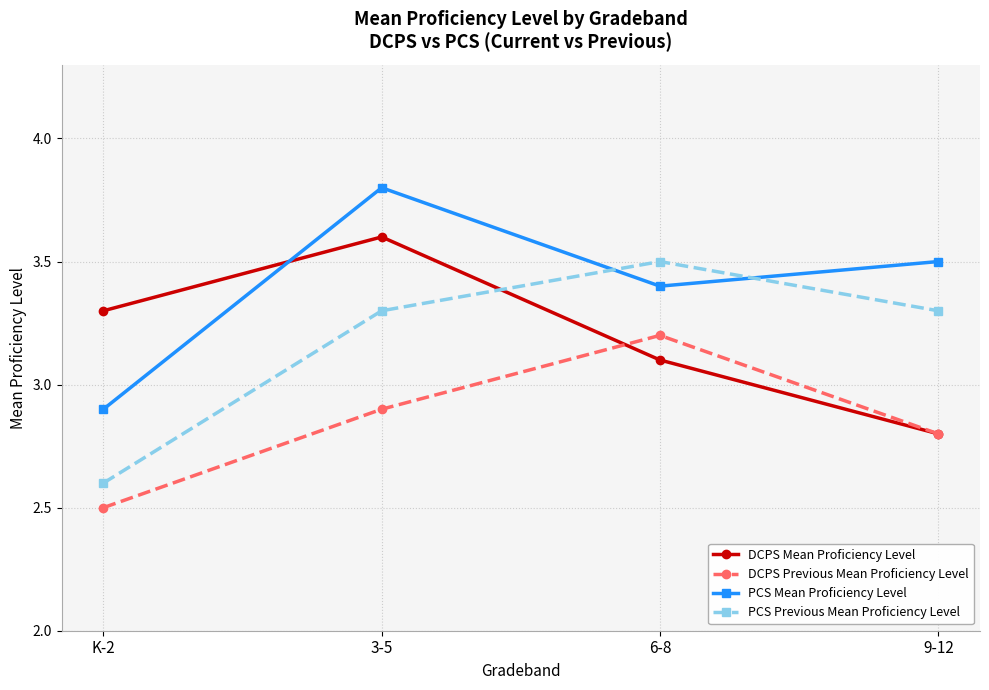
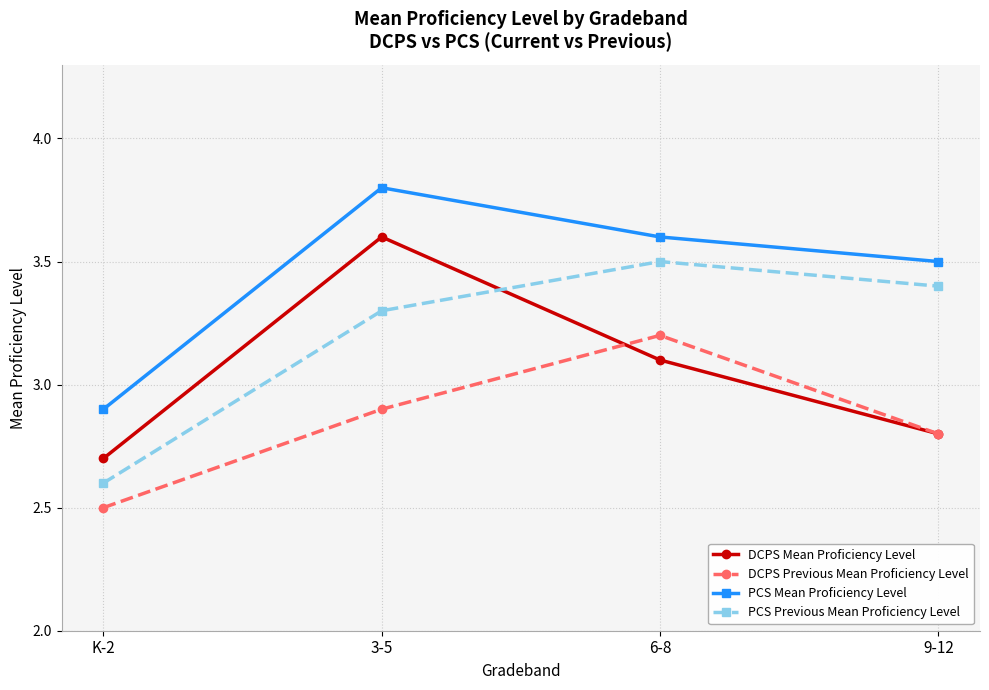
  {
    "DCPS Mean Proficiency Level": {
-     "K-2": 3.3,
+     "K-2": 2.7,
      "3-5": 3.6,
      "6-8": 3.1
    },
    "DCPS Previous Mean Proficiency Level": {
      "K-2": 2.5,
      "3-5": 2.9,
      "6-8": 3.2
    },
    "PCS Mean Proficiency Level": {
      "K-2": 2.9,
      "3-5": 3.8,
-     "6-8": 3.4,
+     "6-8": 3.6,
      "9-12": 3.5
    },
    "PCS Previous Mean Proficiency Level": {
      "K-2": 2.6,
      "3-5": 3.3,
      "6-8": 3.5,
-     "9-12": 3.3
+     "9-12": 3.4
    }
  }
